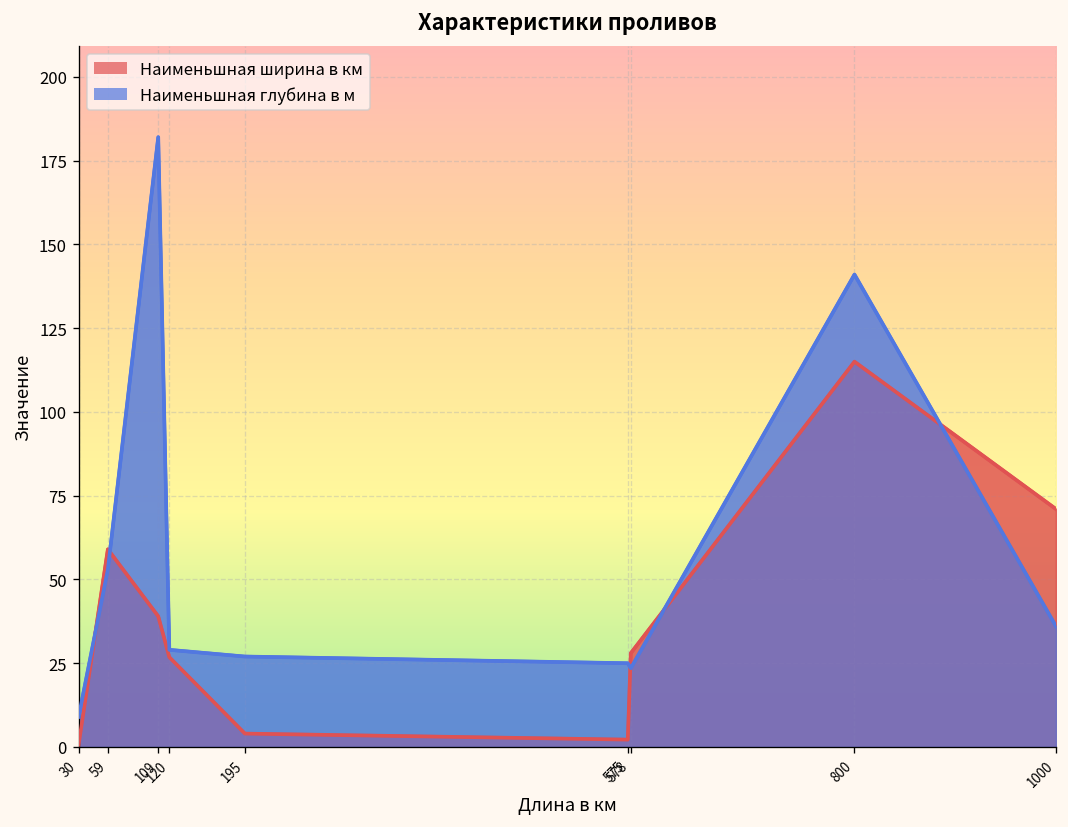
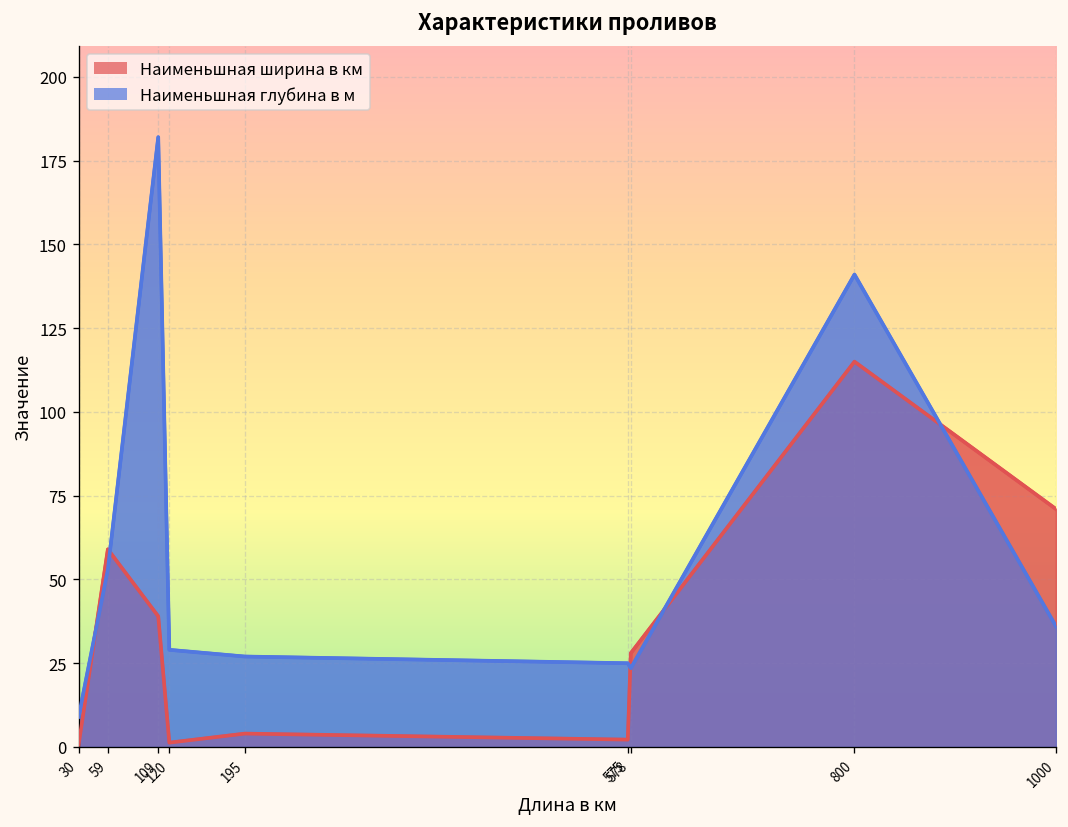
  {
    "Наименьшная ширина в км": {
      "30": 1,
      "59": 59,
      "109": 39,
-     "120": 27,
+     "120": 1,
      "195": 4,
      "575": 2,
      "578": 28,
      "800": 115,
      "1000": 71
    },
    "Наименьшная глубина в м": {
      "30": 9,
      "59": 53,
      "109": 182,
      "120": 29,
      "195": 27,
      "575": 25,
      "578": 24,
      "800": 141,
      "1000": 36
    }
  }
